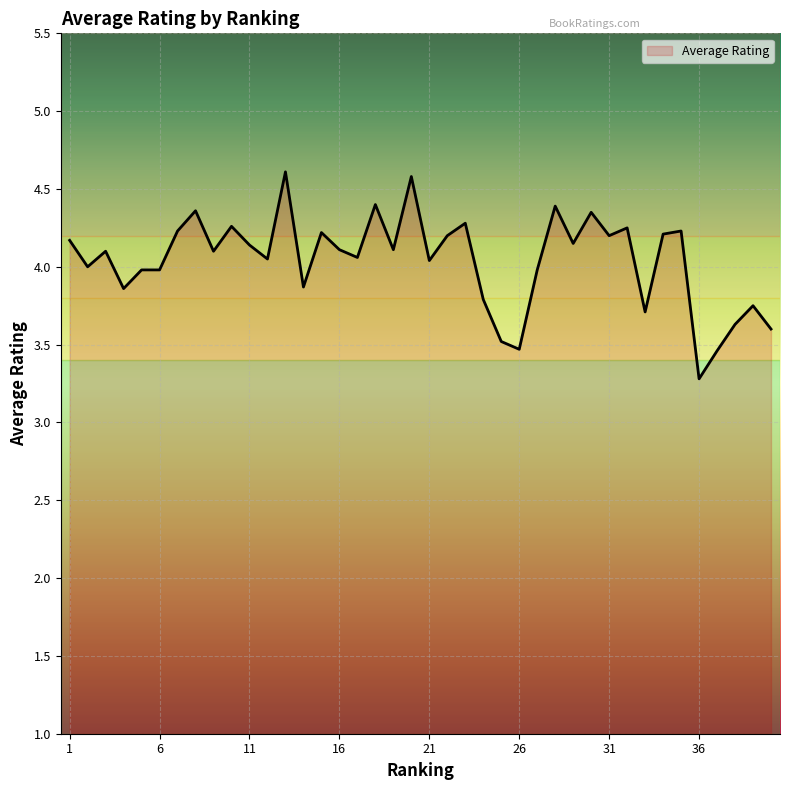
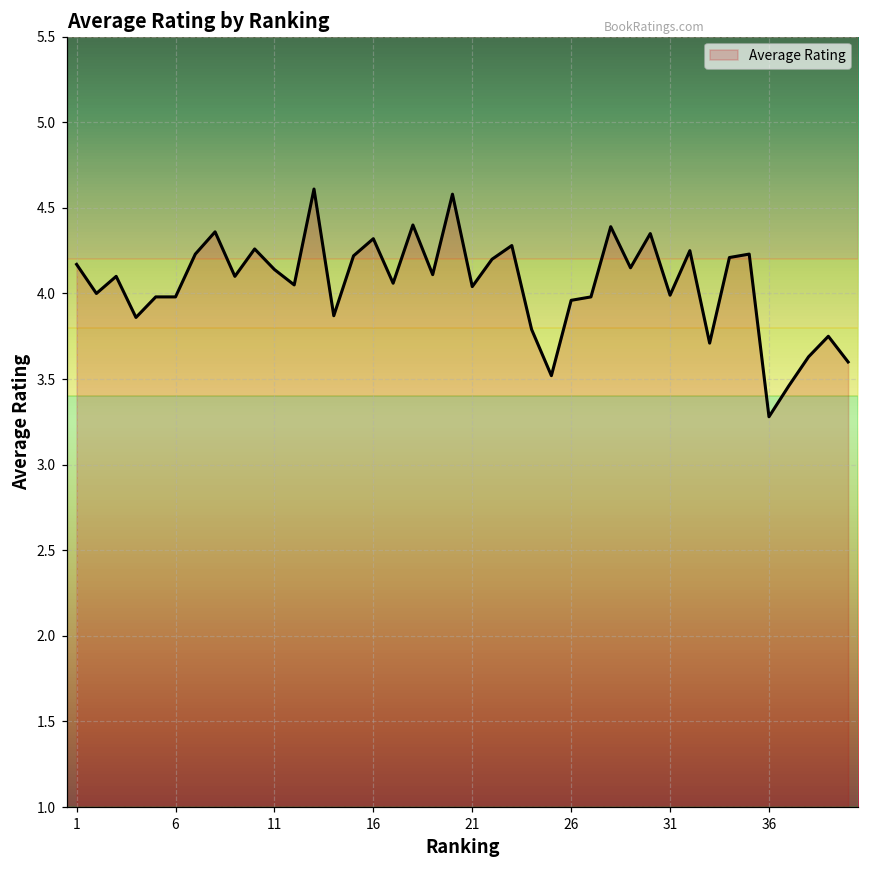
  {
    "1": 4.17,
    "6": 3.98,
    "11": 4.14,
-   "16": 4.11,
+   "16": 4.32,
    "21": 4.04,
-   "26": 3.47,
-   "31": 4.20,
+   "26": 3.96,
+   "31": 3.99,
    "36": 3.28
  }
